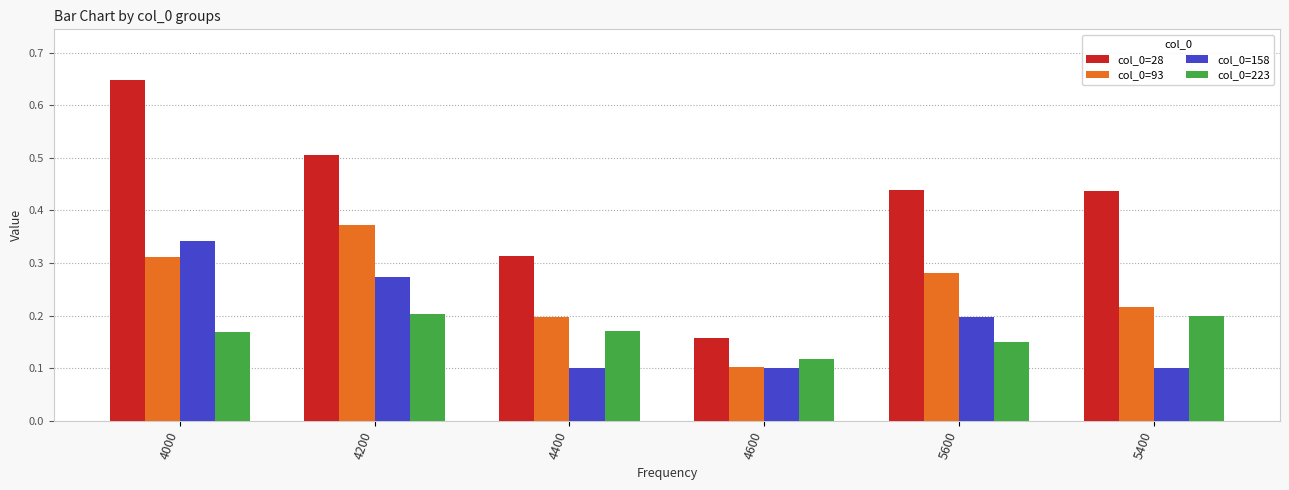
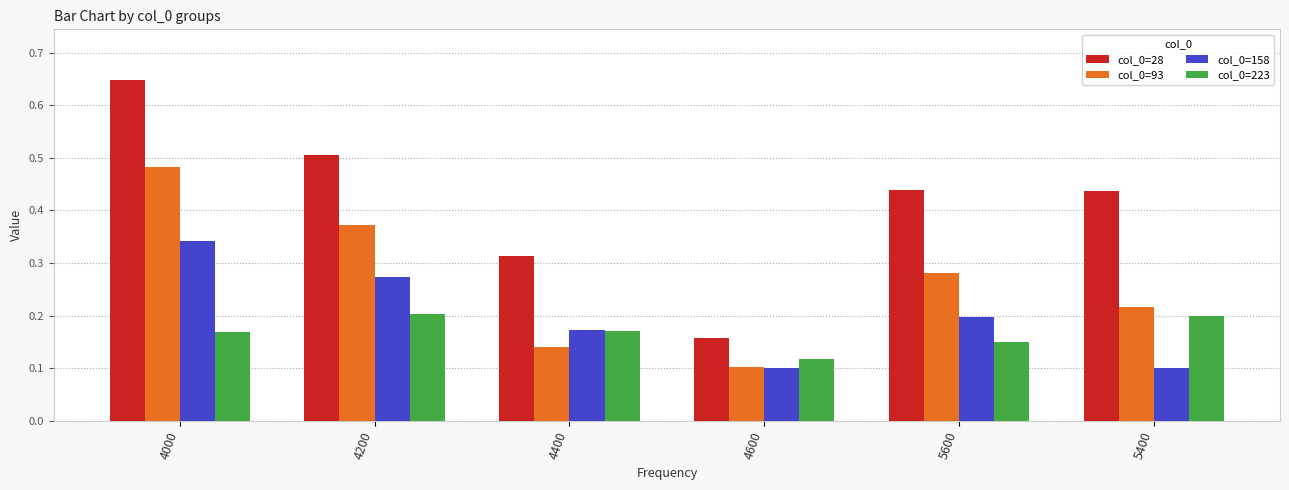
  {
    "col_0=28": {
      "4000": 0.65,
      "4200": 0.51,
      "4400": 0.31,
      "4600": 0.16,
      "5600": 0.44,
      "5400": 0.44
    },
    "col_0=93": {
-     "4000": 0.31,
+     "4000": 0.48,
      "4200": 0.37,
-     "4400": 0.20,
+     "4400": 0.14,
      "4600": 0.10,
      "5600": 0.28,
      "5400": 0.22
    },
    "col_0=158": {
      "4000": 0.34,
      "4200": 0.27,
-     "4400": 0.10,
+     "4400": 0.17,
      "4600": 0.10,
      "5600": 0.20,
      "5400": 0.10
    },
    "col_0=223": {
      "4000": 0.17,
      "4200": 0.20,
      "4400": 0.17,
      "4600": 0.12,
      "5600": 0.15,
      "5400": 0.20
    }
  }
